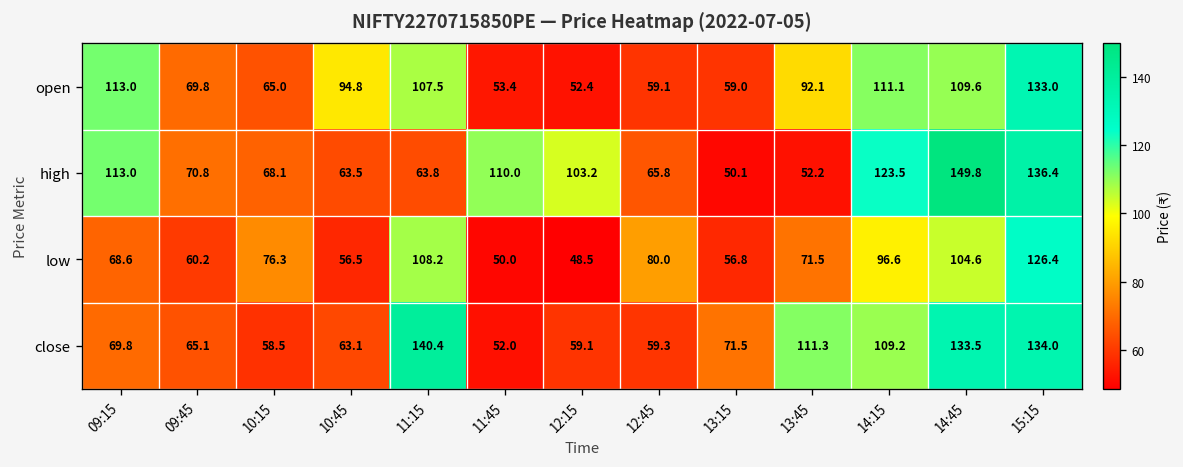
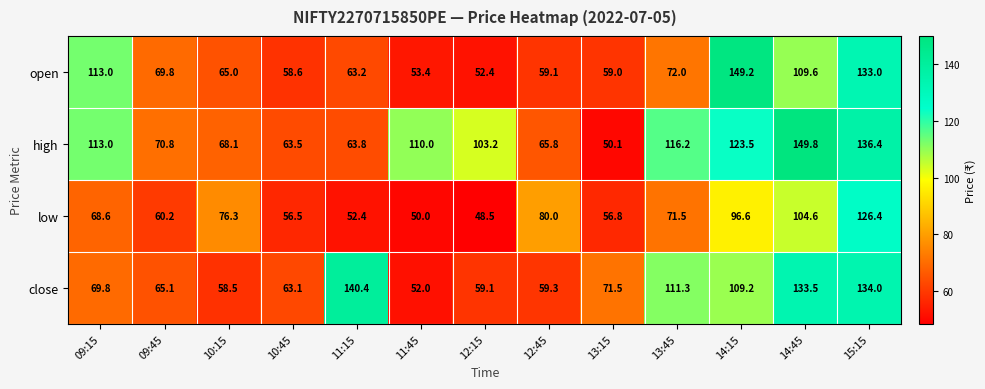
  {
    "open": {
      "09:15": 113.0,
      "09:45": 69.8,
      "10:15": 65.0,
-     "10:45": 94.8,
-     "11:15": 107.5,
+     "10:45": 58.6,
+     "11:15": 63.2,
      "11:45": 53.4,
      "12:15": 52.4,
      "12:45": 59.1,
      "13:15": 59.0,
-     "13:45": 92.1,
-     "14:15": 111.1,
+     "13:45": 72.0,
+     "14:15": 149.2,
      "14:45": 109.6,
      "15:15": 133.0
    },
    "high": {
      "09:15": 113.0,
      "09:45": 70.8,
      "10:15": 68.1,
      "10:45": 63.5,
      "11:15": 63.8,
      "11:45": 110.0,
      "12:15": 103.2,
      "12:45": 65.8,
      "13:15": 50.1,
-     "13:45": 52.2,
+     "13:45": 116.2,
      "14:15": 123.5,
      "14:45": 149.8,
      "15:15": 136.4
    },
    "low": {
      "09:15": 68.6,
      "09:45": 60.2,
      "10:15": 76.3,
      "10:45": 56.5,
-     "11:15": 108.2,
+     "11:15": 52.4,
      "11:45": 50.0,
      "12:15": 48.5,
      "12:45": 80.0,
      "13:15": 56.8,
      "13:45": 71.5,
      "14:15": 96.6,
      "14:45": 104.6,
      "15:15": 126.4
    },
    "close": {
      "09:15": 69.8,
      "09:45": 65.1,
      "10:15": 58.5,
      "10:45": 63.1,
      "11:15": 140.4,
      "11:45": 52.0,
      "12:15": 59.1,
      "12:45": 59.3,
      "13:15": 71.5,
      "13:45": 111.3,
      "14:15": 109.2,
      "14:45": 133.5,
      "15:15": 134.0
    }
  }
